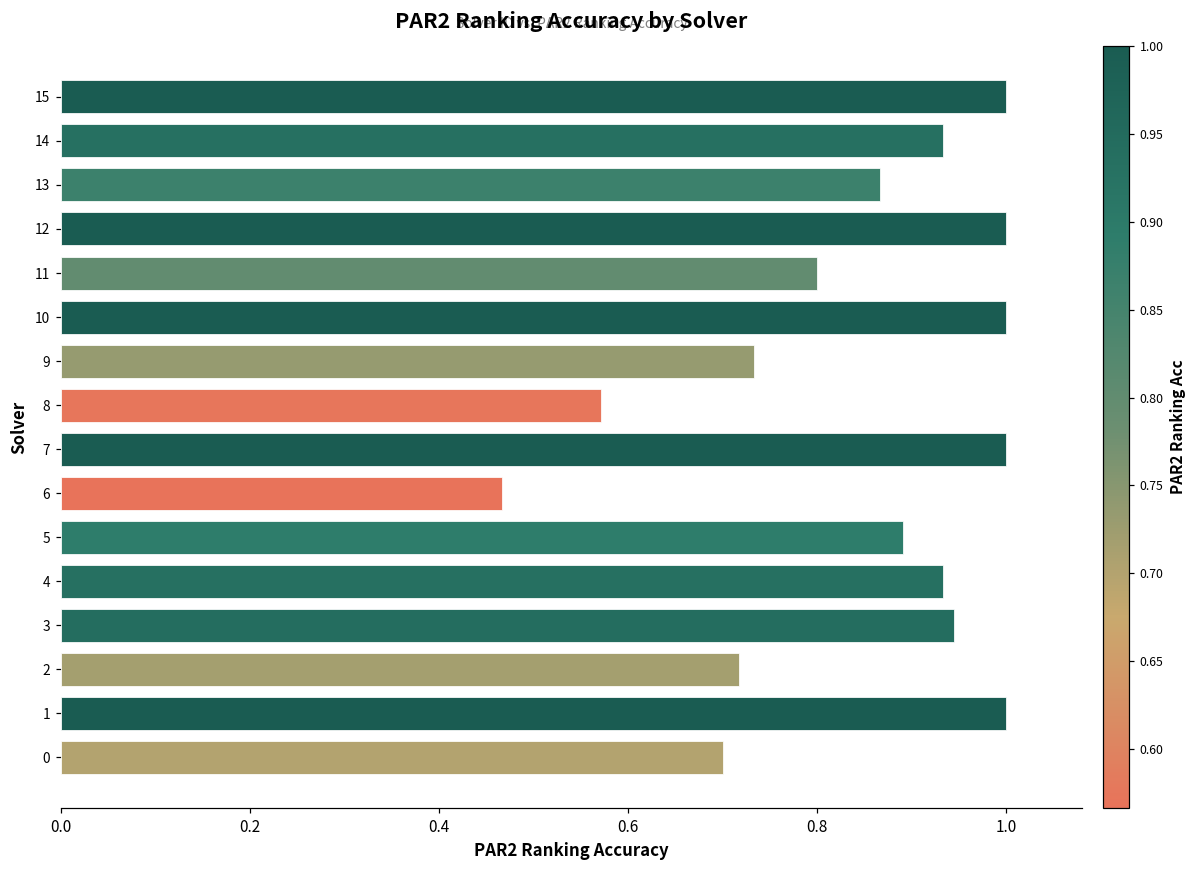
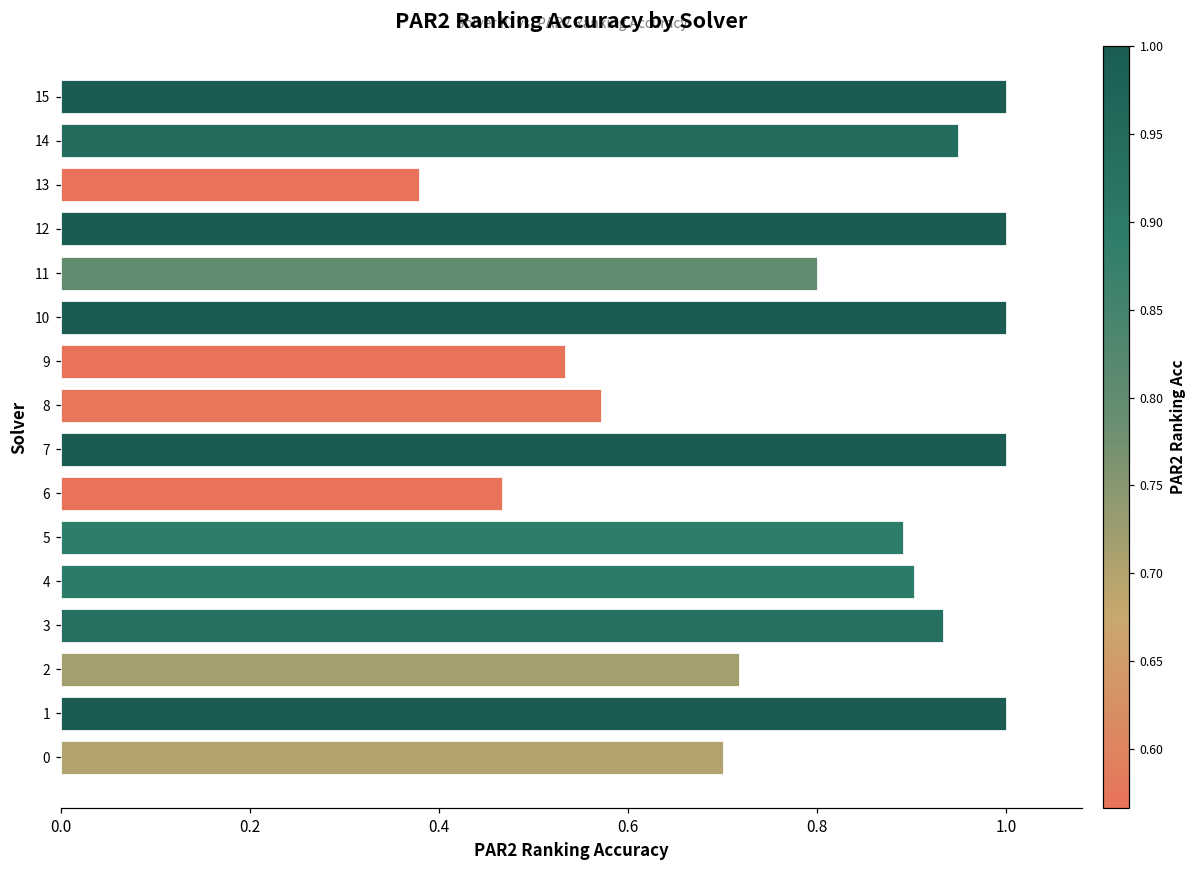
  {
    "15": 1.00,
-   "14": 0.93,
-   "13": 0.87,
+   "14": 0.95,
+   "13": 0.38,
    "12": 1.00,
    "11": 0.80,
    "10": 1.00,
-   "9": 0.73,
+   "9": 0.53,
    "8": 0.57,
    "7": 1.00,
    "6": 0.47,
    "5": 0.89,
-   "4": 0.93,
-   "3": 0.94,
+   "4": 0.90,
+   "3": 0.93,
    "2": 0.72,
    "1": 1.00,
    "0": 0.70
  }
